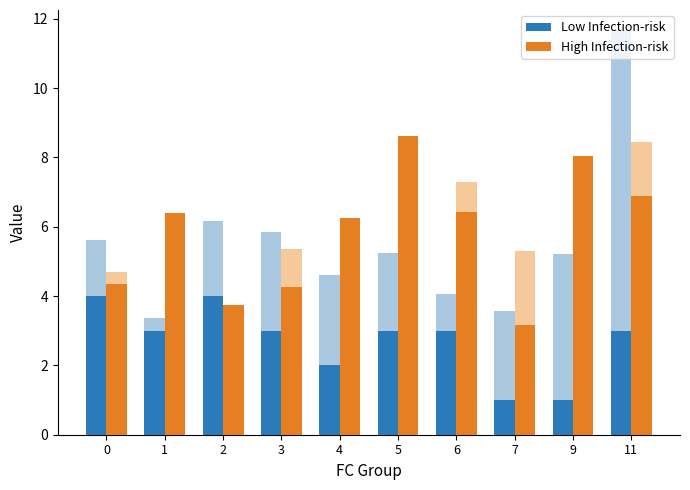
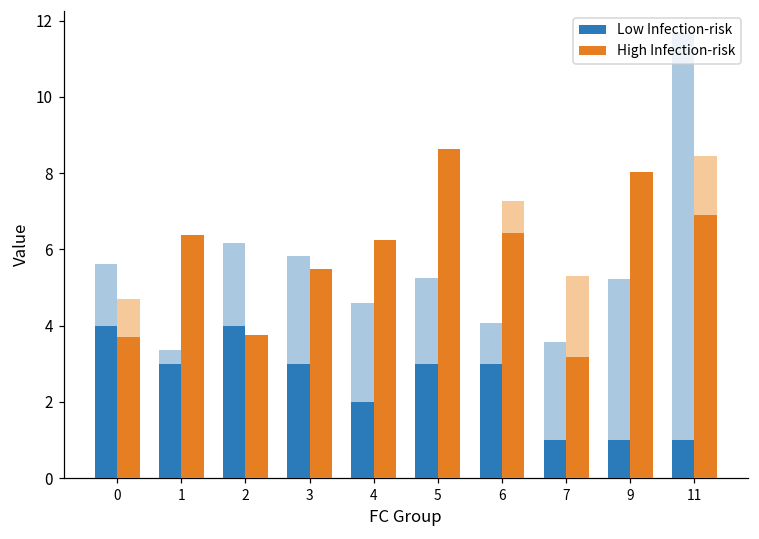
  {
    "Low Infection-risk": {
-     "11": 3
+     "11": 1
    },
    "High Infection-risk": {
-     "0": 4.3,
+     "0": 3.7,
      "1": 6.4,
      "2": 3.8,
-     "3": 4.3,
+     "3": 5.5,
      "4": 6.3,
      "5": 8.6,
      "9": 8.0
    }
  }
